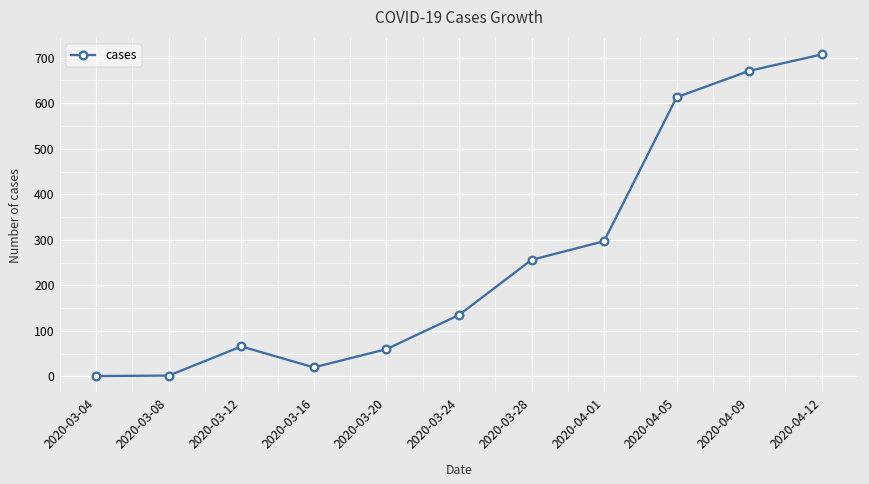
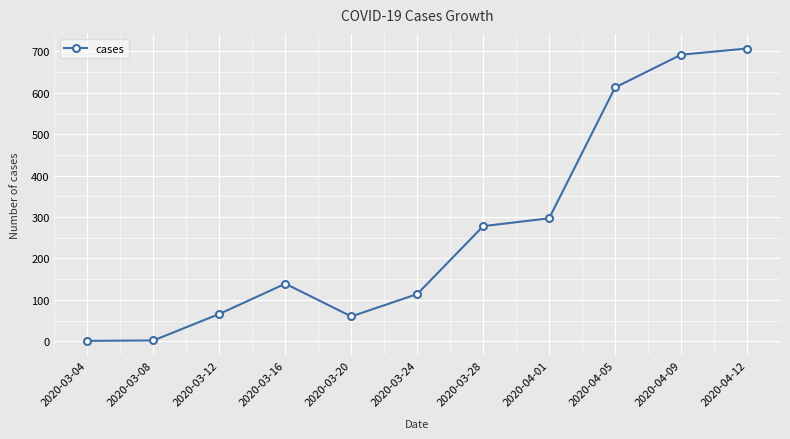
  {
    "2020-03-04": 0,
    "2020-03-08": 0,
    "2020-03-12": 70,
-   "2020-03-16": 20,
+   "2020-03-16": 140,
    "2020-03-20": 60,
-   "2020-03-24": 140,
-   "2020-03-28": 260,
+   "2020-03-24": 110,
+   "2020-03-28": 280,
    "2020-04-01": 300,
    "2020-04-05": 610,
-   "2020-04-09": 670,
+   "2020-04-09": 690,
    "2020-04-12": 710
  }
